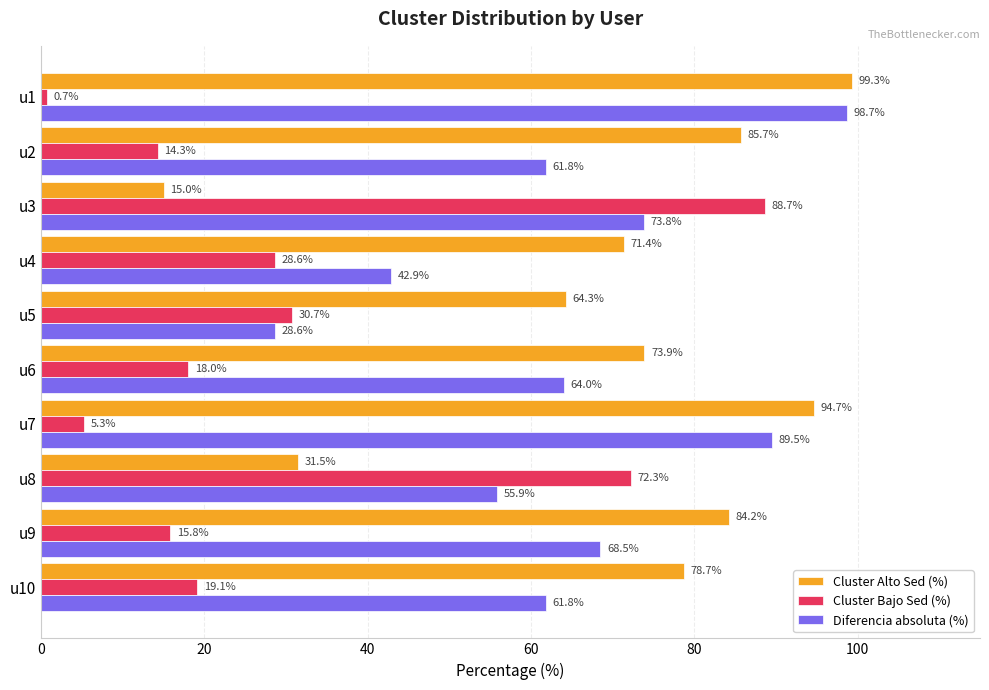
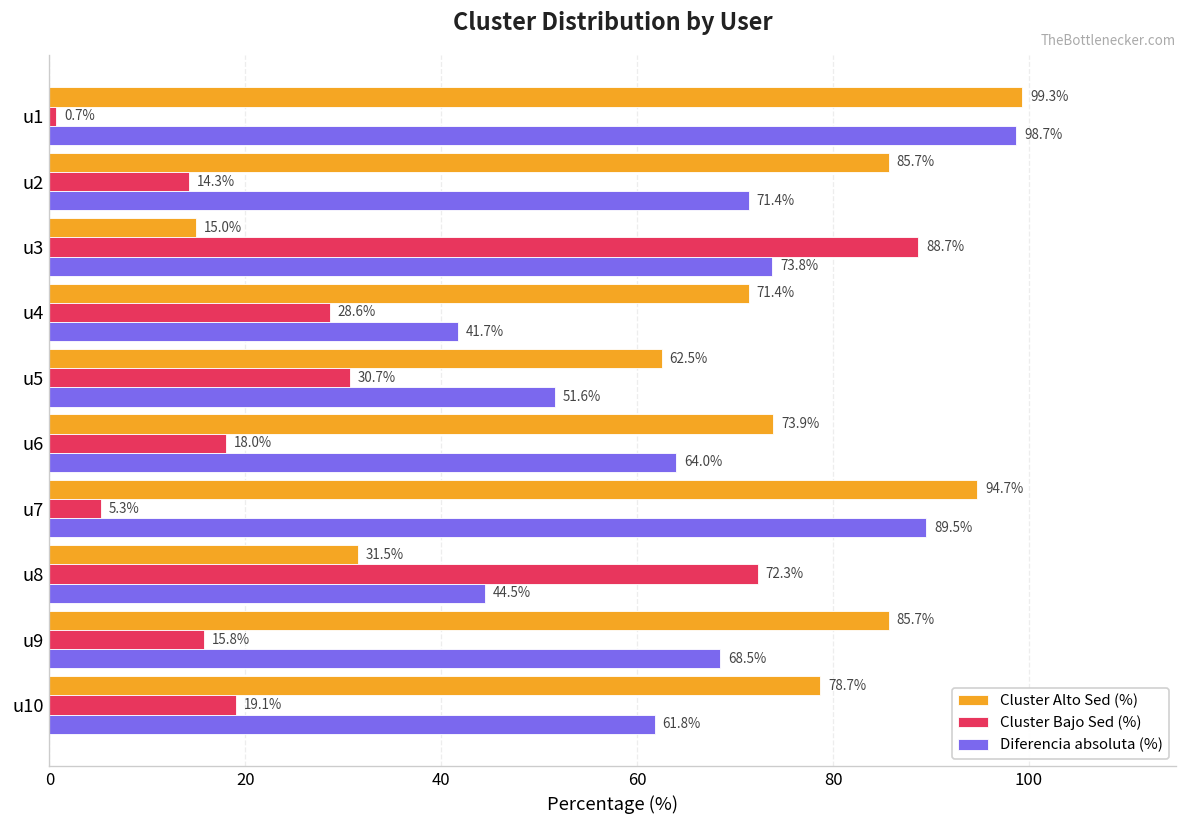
  {
    "Cluster Alto Sed (%)": {
      "u1": "99.3%",
      "u2": "85.7%",
      "u3": "15.0%",
      "u4": "71.4%",
-     "u5": "64.3%",
+     "u5": "62.5%",
      "u6": "73.9%",
      "u7": "94.7%",
      "u8": "31.5%",
-     "u9": "84.2%",
+     "u9": "85.7%",
      "u10": "78.7%"
    },
    "Cluster Bajo Sed (%)": {
      "u1": "0.7%",
      "u2": "14.3%",
      "u3": "88.7%",
      "u4": "28.6%",
      "u5": "30.7%",
      "u6": "18.0%",
      "u7": "5.3%",
      "u8": "72.3%",
      "u9": "15.8%",
      "u10": "19.1%"
    },
    "Diferencia absoluta (%)": {
      "u1": "98.7%",
-     "u2": "61.8%",
+     "u2": "71.4%",
      "u3": "73.8%",
-     "u4": "42.9%",
-     "u5": "28.6%",
+     "u4": "41.7%",
+     "u5": "51.6%",
      "u6": "64.0%",
      "u7": "89.5%",
-     "u8": "55.9%",
+     "u8": "44.5%",
      "u9": "68.5%",
      "u10": "61.8%"
    }
  }
